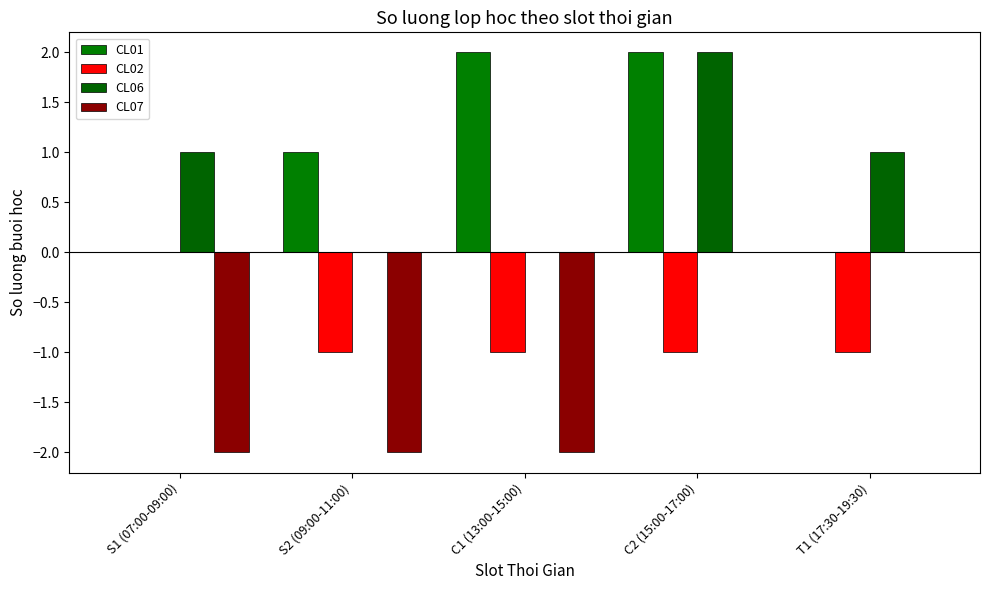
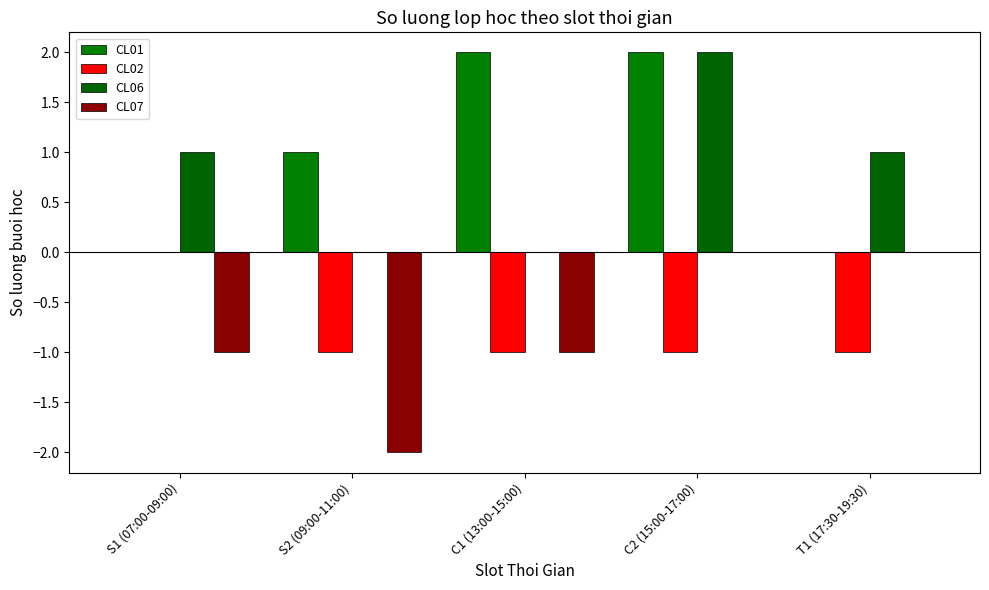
  {
    "CL02": {
      "S1 (07:00-09:00)": 0.00,
      "S2 (09:00-11:00)": -1.00,
      "C1 (13:00-15:00)": -1.00,
      "C2 (15:00-17:00)": -1.00,
      "T1 (17:30-19:30)": -1.00
    },
    "CL07": {
-     "S1 (07:00-09:00)": -2.00,
+     "S1 (07:00-09:00)": -1.00,
      "S2 (09:00-11:00)": -2.00,
-     "C1 (13:00-15:00)": -2.00,
+     "C1 (13:00-15:00)": -1.00,
      "C2 (15:00-17:00)": 0.00,
      "T1 (17:30-19:30)": 0.00
    }
  }
